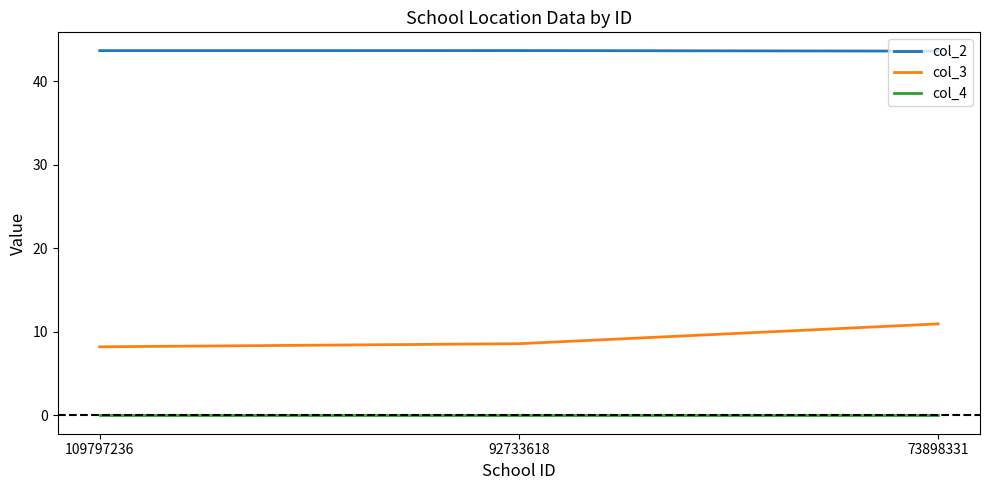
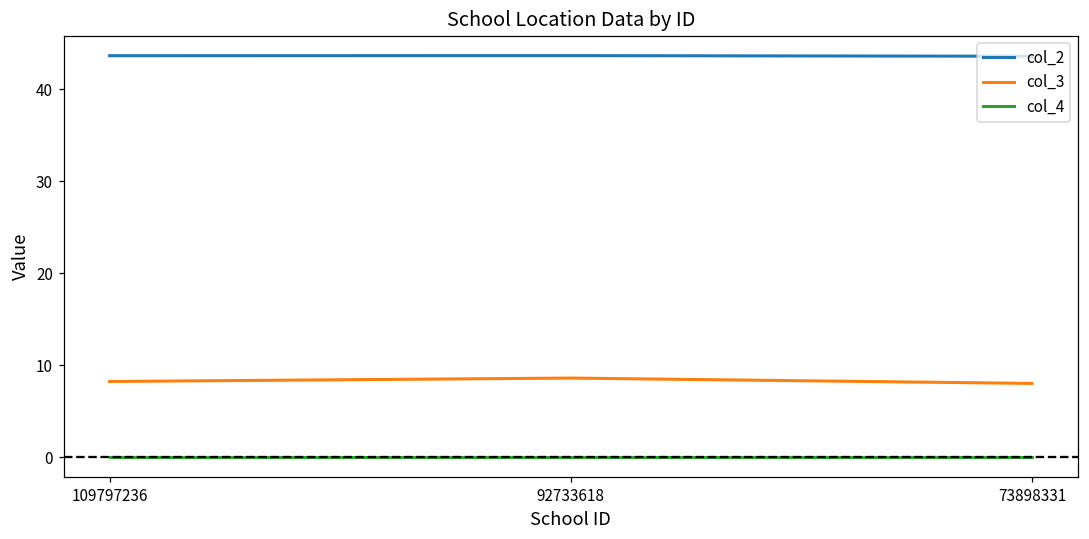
  {
    "col_2": {
      "109797236": 44,
      "92733618": 44
    },
    "col_3": {
      "109797236": 8,
      "92733618": 9,
-     "73898331": 11
+     "73898331": 8
    },
    "col_4": {
      "109797236": 0,
      "92733618": 0,
      "73898331": 0
    }
  }
